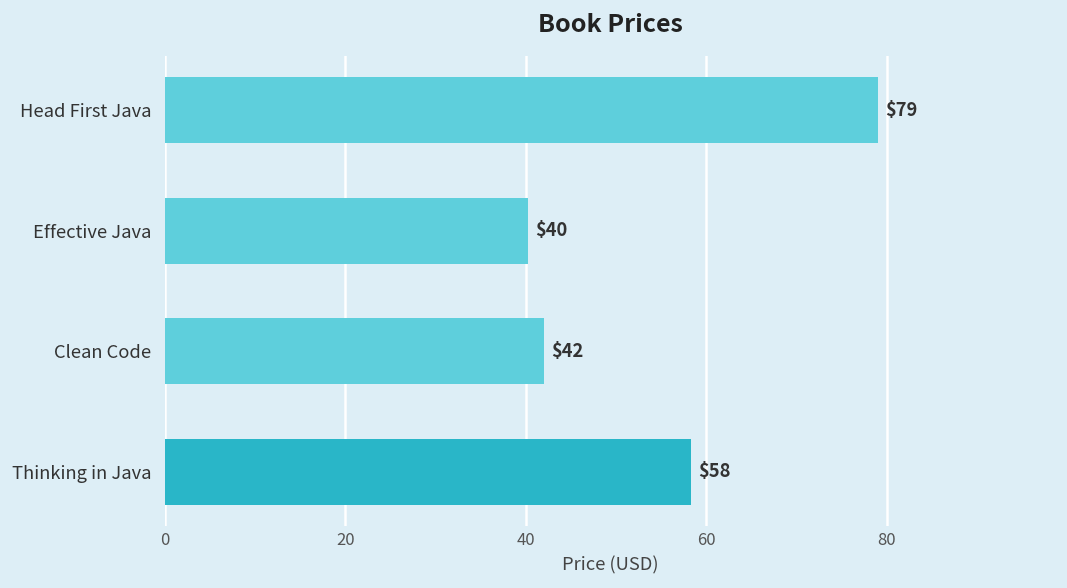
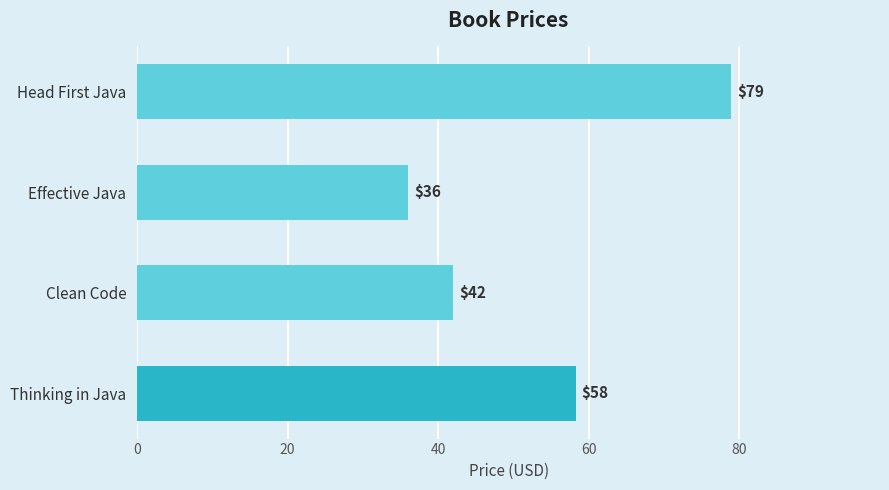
  {
    "Head First Java": "$79",
-   "Effective Java": "$40",
+   "Effective Java": "$36",
    "Clean Code": "$42",
    "Thinking in Java": "$58"
  }
